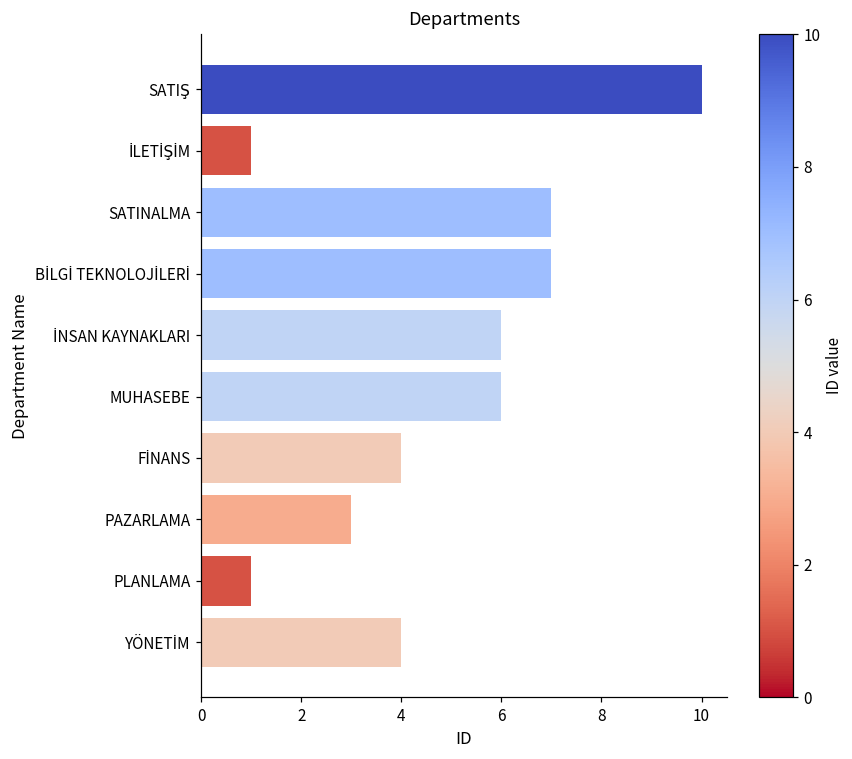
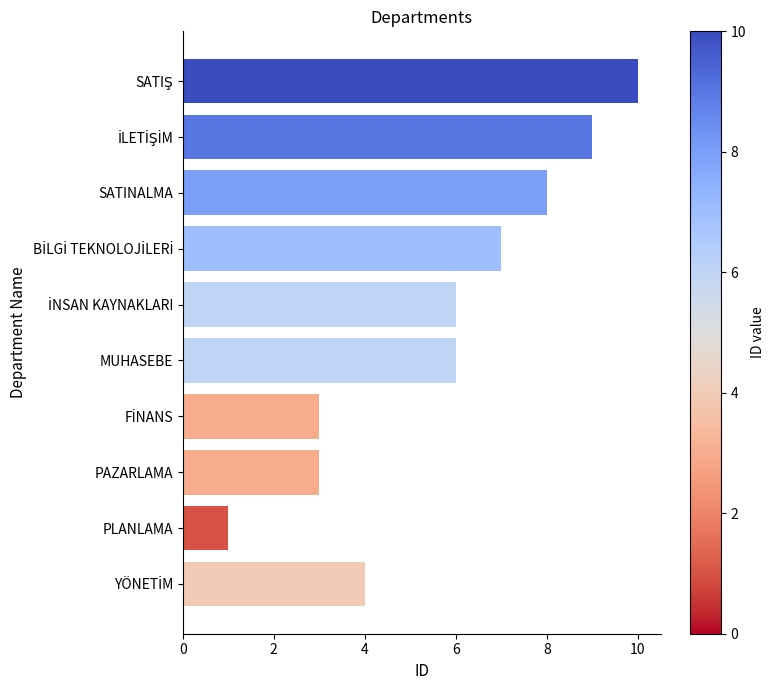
  {
    "SATIŞ": 10,
-   "İLETİŞİM": 1,
-   "SATINALMA": 7,
+   "İLETİŞİM": 9,
+   "SATINALMA": 8,
    "BİLGİ TEKNOLOJİLERİ": 7,
    "İNSAN KAYNAKLARI": 6,
    "MUHASEBE": 6,
-   "FİNANS": 4,
+   "FİNANS": 3,
    "PAZARLAMA": 3,
    "PLANLAMA": 1,
    "YÖNETİM": 4
  }
